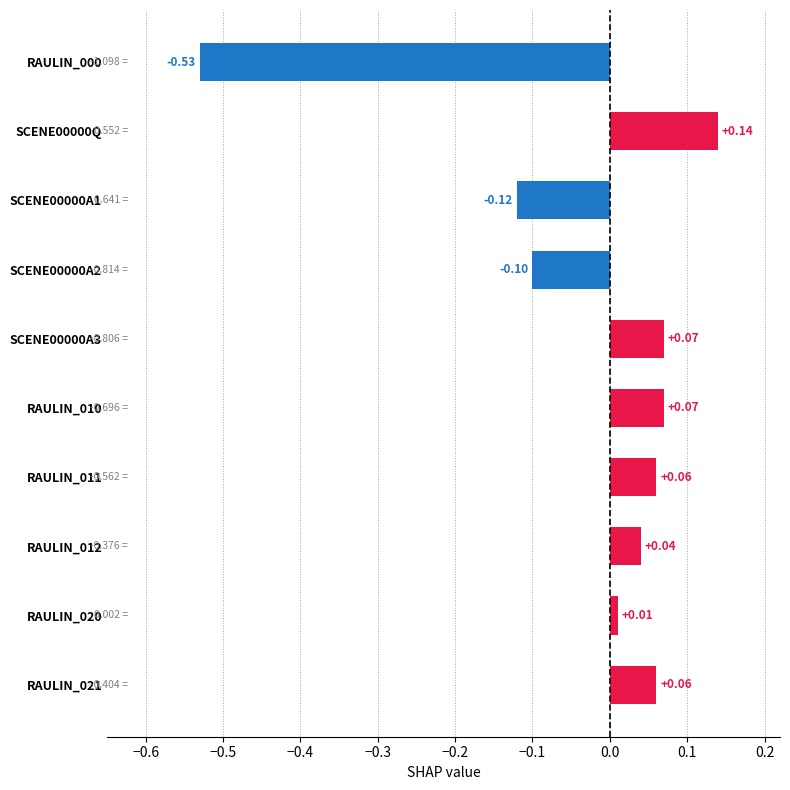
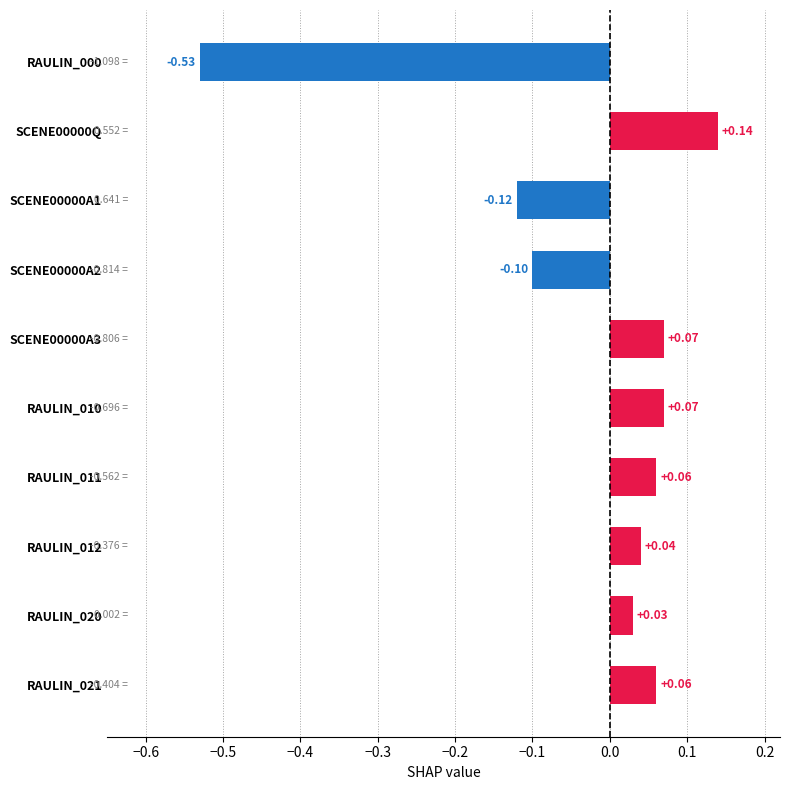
  {
    "RAULIN_000": "-0.53",
    "SCENE00000Q": "+0.14",
    "SCENE00000A1": "-0.12",
    "SCENE00000A2": "-0.10",
    "SCENE00000A3": "+0.07",
    "RAULIN_010": "+0.07",
    "RAULIN_011": "+0.06",
    "RAULIN_012": "+0.04",
-   "RAULIN_020": "+0.01",
+   "RAULIN_020": "+0.03",
    "RAULIN_021": "+0.06"
  }
